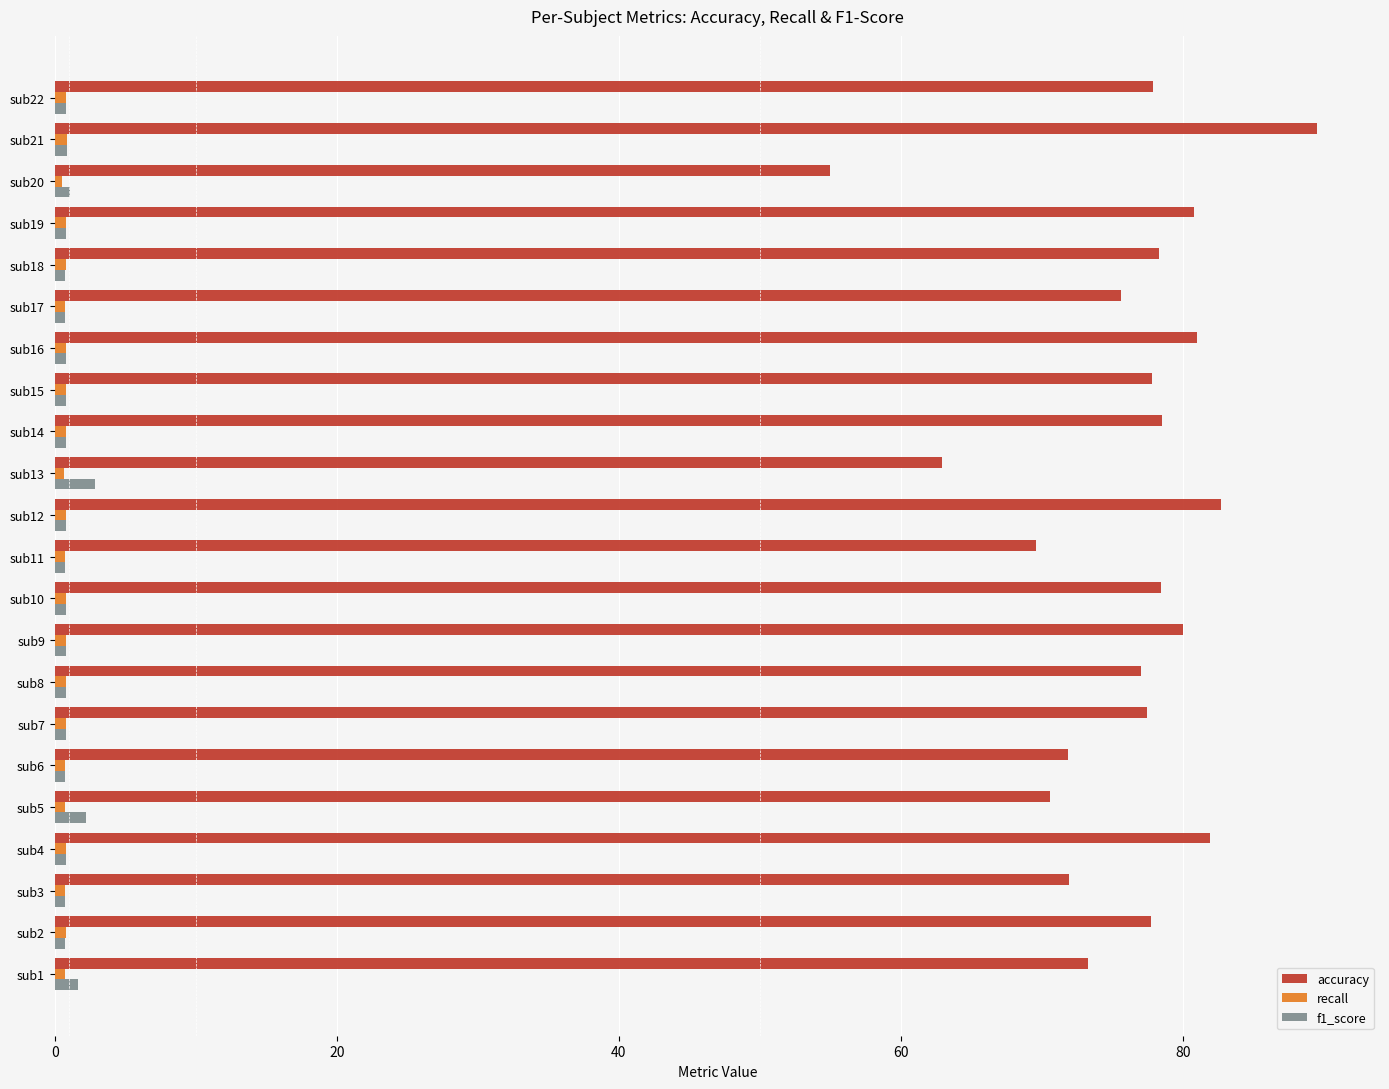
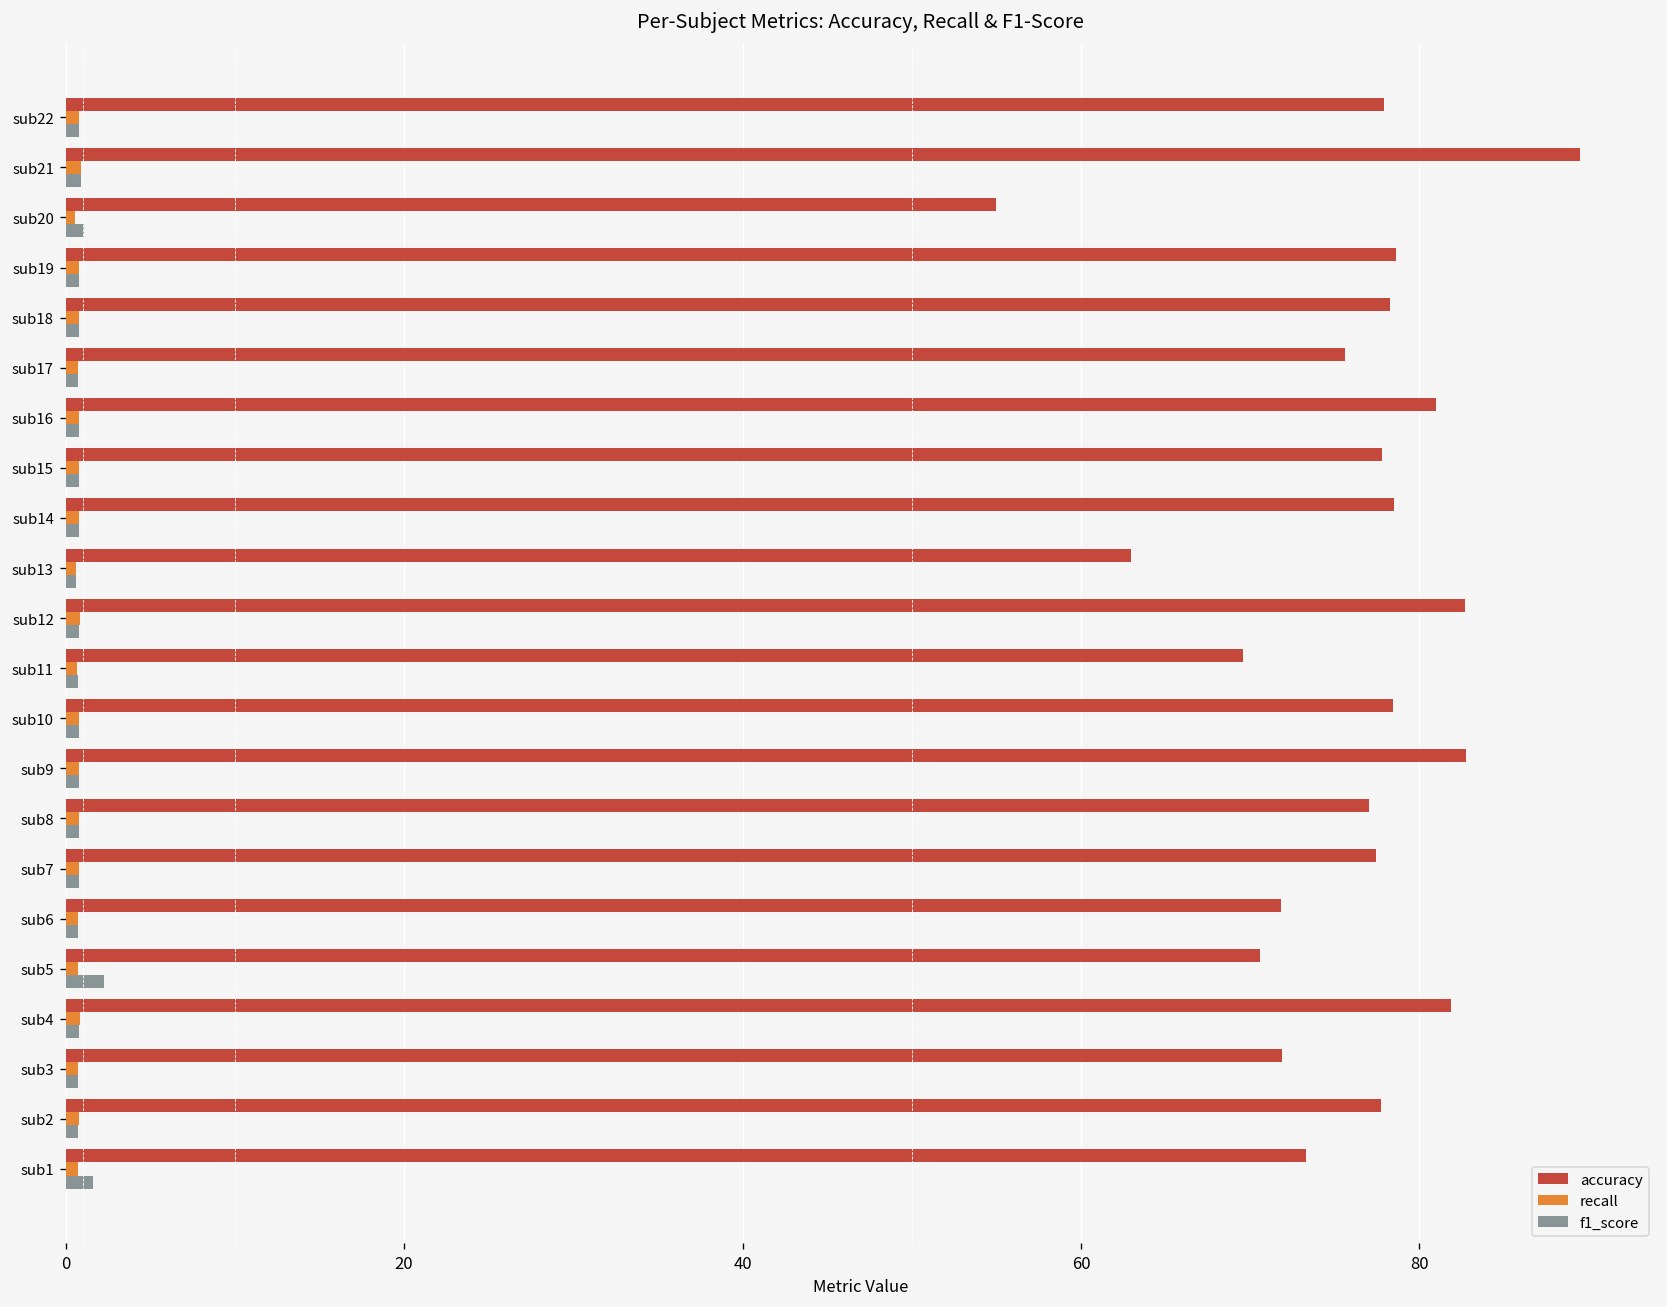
  {
    "accuracy": {
      "sub22": 77.9,
      "sub21": 89.5,
      "sub20": 55.0,
-     "sub19": 80.8,
+     "sub19": 78.6,
      "sub18": 78.3,
      "sub17": 75.6,
      "sub16": 81.0,
      "sub15": 77.8,
      "sub14": 78.5,
      "sub13": 62.9,
      "sub12": 82.7,
      "sub11": 69.6,
      "sub10": 78.4,
-     "sub9": 80.0,
+     "sub9": 82.8,
      "sub8": 77.0,
      "sub7": 77.5,
      "sub6": 71.8,
      "sub5": 70.6,
      "sub4": 81.9,
      "sub3": 71.9,
      "sub2": 77.7,
      "sub1": 73.3
    },
    "recall": {
      "sub22": 0.8,
      "sub21": 0.9,
      "sub20": 0.5,
      "sub19": 0.8,
      "sub18": 0.8,
      "sub17": 0.8,
      "sub16": 0.8,
      "sub15": 0.8,
      "sub14": 0.8,
      "sub13": 0.6,
      "sub12": 0.8,
      "sub11": 0.7,
      "sub10": 0.8,
      "sub9": 0.8,
      "sub8": 0.8,
      "sub7": 0.8,
      "sub6": 0.7,
      "sub5": 0.7,
      "sub4": 0.8,
      "sub3": 0.7,
      "sub2": 0.8,
      "sub1": 0.7
    },
    "f1_score": {
      "sub22": 0.8,
      "sub21": 0.9,
      "sub20": 1.1,
      "sub19": 0.8,
      "sub18": 0.8,
      "sub17": 0.7,
      "sub16": 0.8,
      "sub15": 0.8,
      "sub14": 0.8,
-     "sub13": 2.9,
+     "sub13": 0.6,
      "sub12": 0.8,
      "sub11": 0.7,
      "sub10": 0.8,
      "sub9": 0.8,
      "sub8": 0.8,
      "sub7": 0.8,
      "sub6": 0.7,
      "sub5": 2.2,
      "sub4": 0.8,
      "sub3": 0.7,
      "sub2": 0.8,
      "sub1": 1.6
    }
  }
